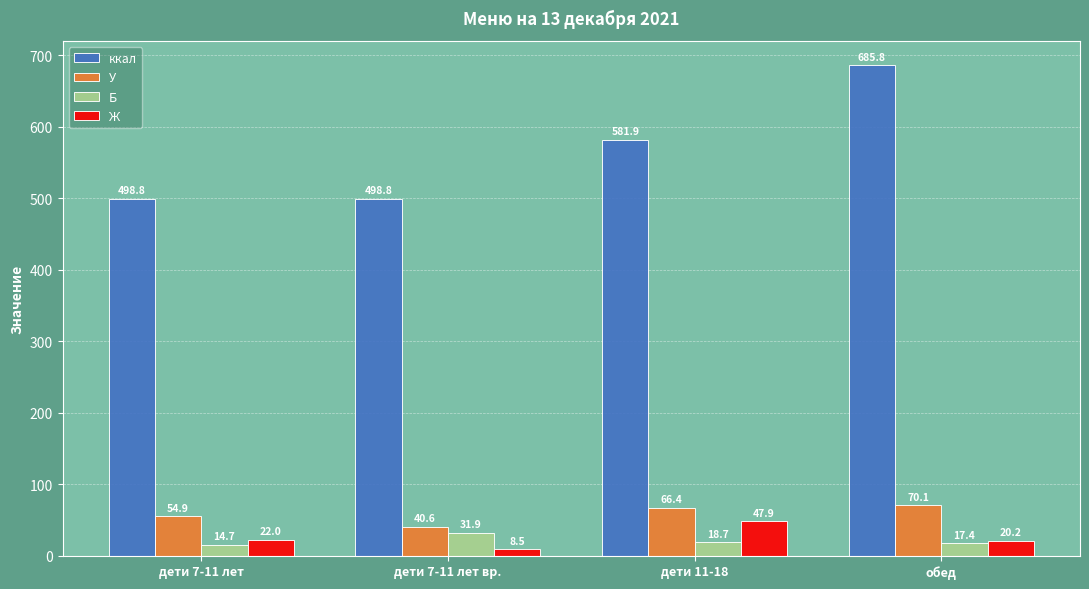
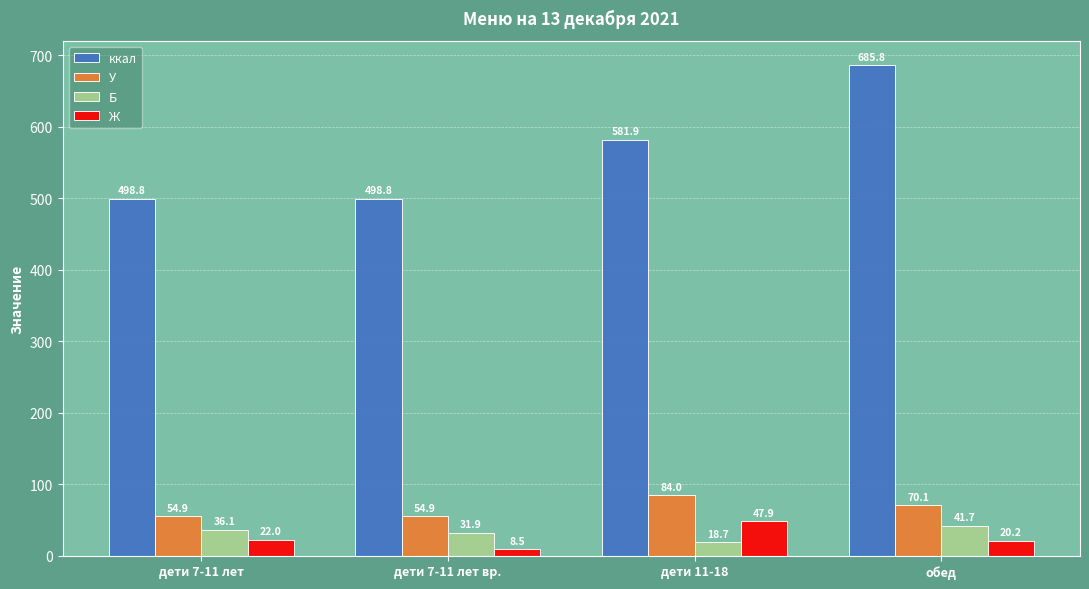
  {
    "ккал": {
      "дети 7-11 лет": 498.8,
      "дети 7-11 лет вр.": 498.8,
      "дети 11-18": 581.9,
      "обед": 685.8
    },
    "У": {
      "дети 7-11 лет": 54.9,
-     "дети 7-11 лет вр.": 40.6,
-     "дети 11-18": 66.4,
+     "дети 7-11 лет вр.": 54.9,
+     "дети 11-18": 84.0,
      "обед": 70.1
    },
    "Б": {
-     "дети 7-11 лет": 14.7,
+     "дети 7-11 лет": 36.1,
      "дети 7-11 лет вр.": 31.9,
      "дети 11-18": 18.7,
-     "обед": 17.4
+     "обед": 41.7
    },
    "Ж": {
      "дети 7-11 лет": 22.0,
      "дети 7-11 лет вр.": 8.5,
      "дети 11-18": 47.9,
      "обед": 20.2
    }
  }
